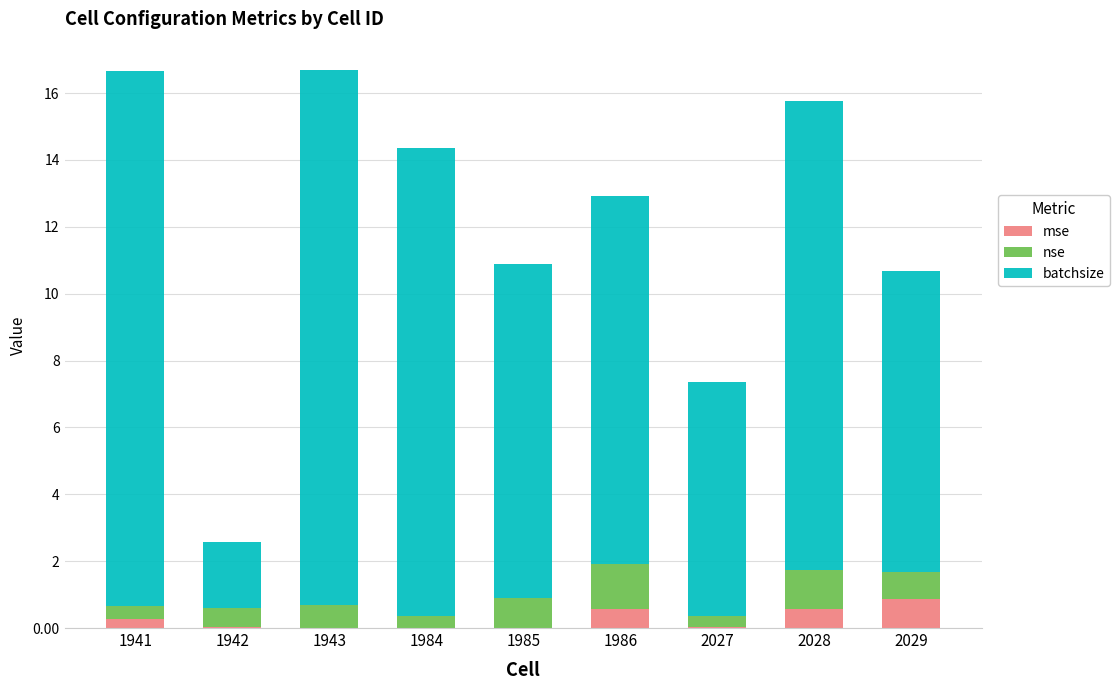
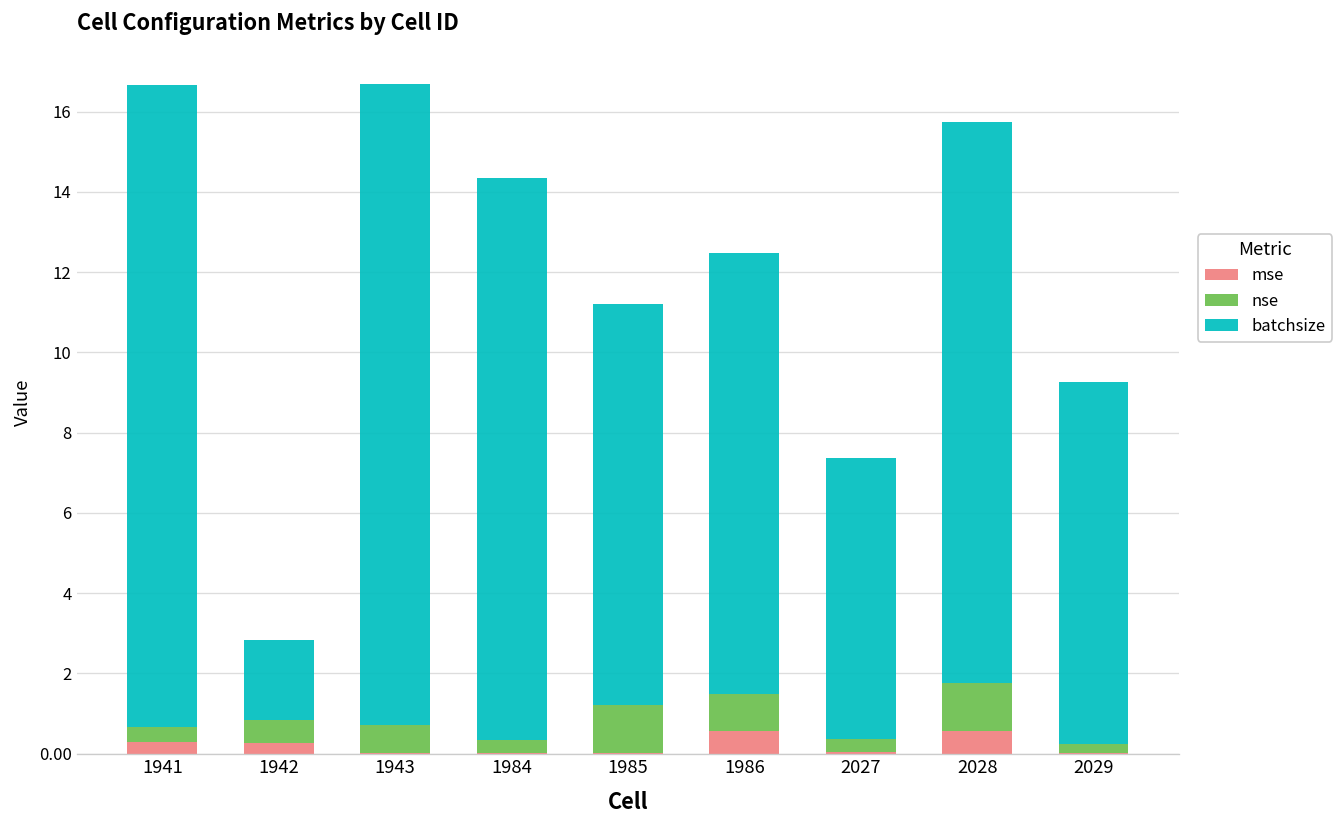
  {
    "mse": {
      "1941": 0.3,
-     "1942": 0.0,
+     "1942": 0.3,
      "1986": 0.6,
      "2028": 0.6,
-     "2029": 0.9
+     "2029": 0.0
    },
    "nse": {
      "1941": 0.4,
      "1942": 0.6,
      "1943": 0.7,
      "1984": 0.3,
-     "1985": 0.9,
-     "1986": 1.3,
+     "1985": 1.2,
+     "1986": 0.9,
      "2027": 0.3,
      "2028": 1.2,
-     "2029": 0.8
+     "2029": 0.2
    },
    "batchsize": {
      "1941": 16.0,
      "1942": 2.0,
      "1943": 16.0,
      "1984": 14.0,
      "1985": 10.0,
      "1986": 11.0,
      "2027": 7.0,
      "2028": 14.0,
      "2029": 9.0
    }
  }
